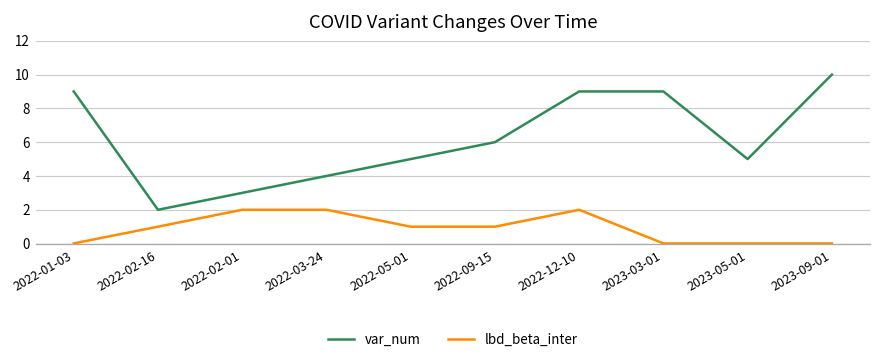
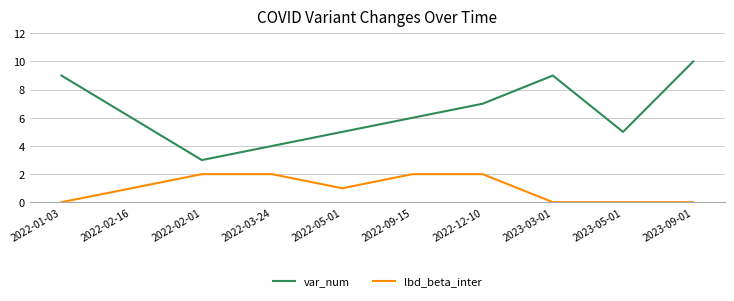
  {
    "var_num": {
      "2022-01-03": 9,
-     "2022-02-16": 2,
+     "2022-02-16": 6,
      "2022-02-01": 3,
      "2022-03-24": 4,
      "2022-05-01": 5,
      "2022-09-15": 6,
-     "2022-12-10": 9,
+     "2022-12-10": 7,
      "2023-03-01": 9,
      "2023-05-01": 5,
      "2023-09-01": 10
    },
    "lbd_beta_inter": {
      "2022-01-03": 0,
      "2022-02-16": 1,
      "2022-02-01": 2,
      "2022-03-24": 2,
      "2022-05-01": 1,
-     "2022-09-15": 1,
+     "2022-09-15": 2,
      "2022-12-10": 2,
      "2023-03-01": 0,
      "2023-05-01": 0,
      "2023-09-01": 0
    }
  }
